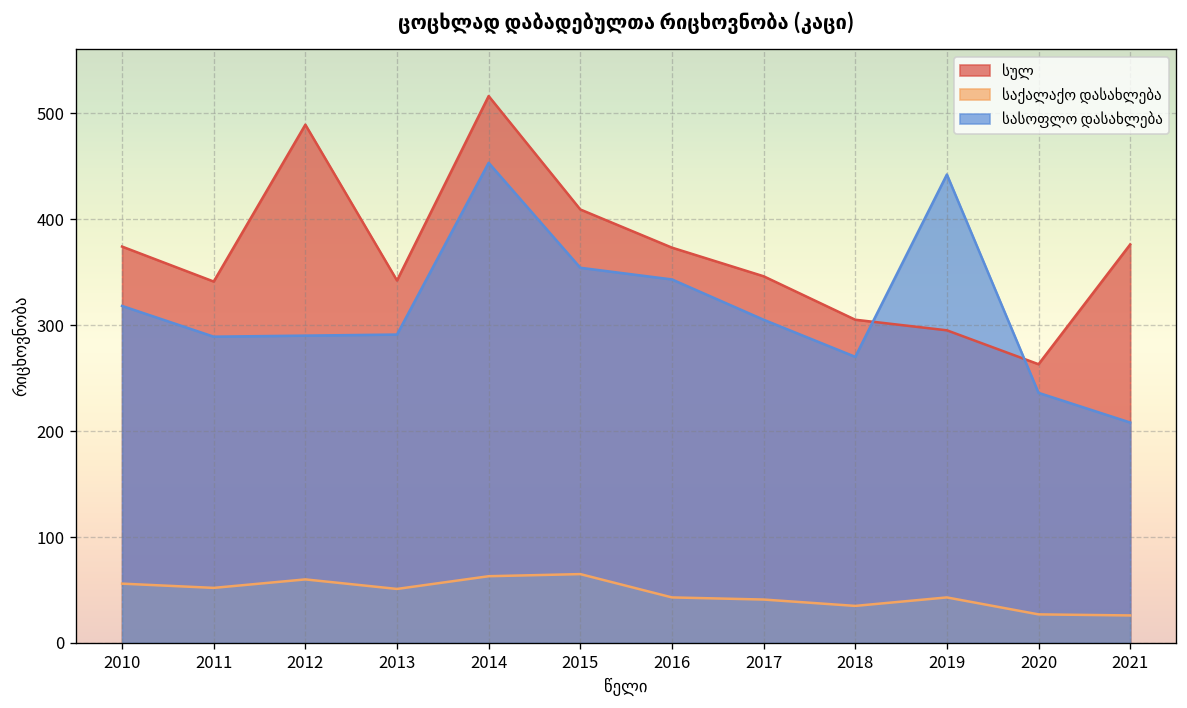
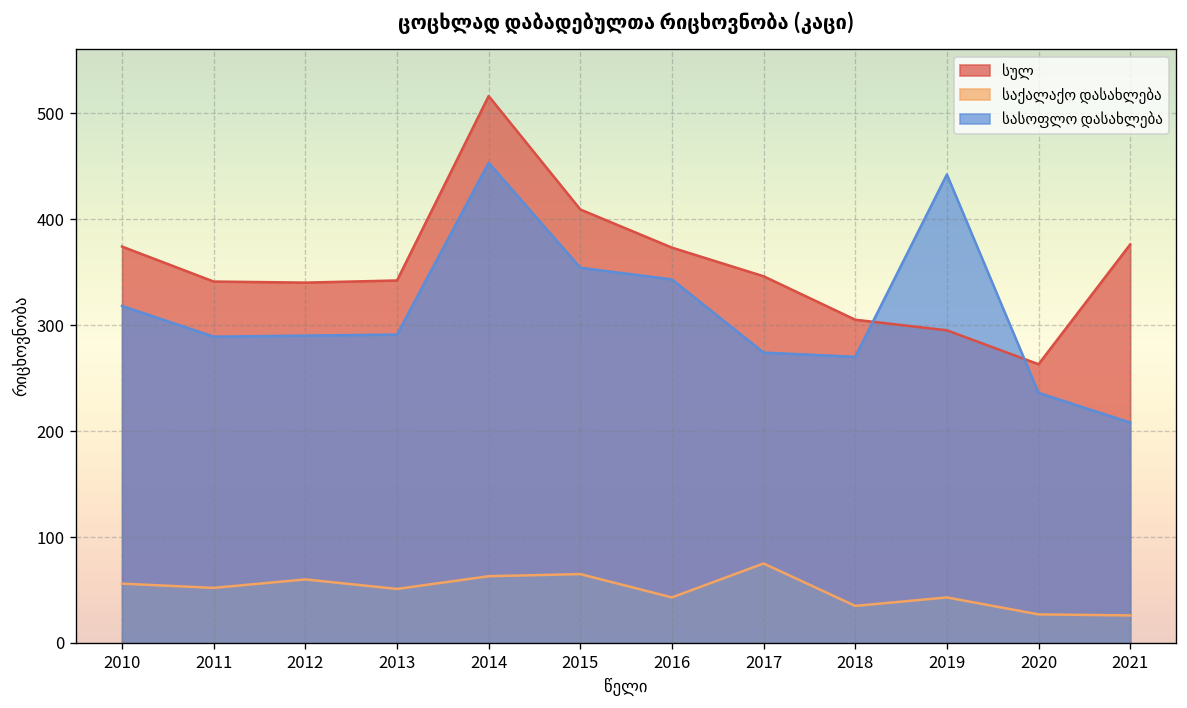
  {
    "სულ": {
      "2010": 370,
      "2011": 340,
-     "2012": 490,
+     "2012": 340,
      "2013": 340,
      "2014": 520,
      "2015": 410,
      "2016": 370,
      "2017": 350,
      "2018": 310,
      "2019": 300,
      "2020": 260,
      "2021": 380
    },
    "საქალაქო დასახლება": {
      "2010": 60,
      "2011": 50,
      "2012": 60,
      "2013": 50,
      "2014": 60,
      "2015": 70,
      "2016": 40,
-     "2017": 40,
+     "2017": 80,
      "2018": 40,
      "2019": 40,
      "2020": 30,
      "2021": 30
    },
    "სასოფლო დასახლება": {
      "2010": 320,
      "2011": 290,
      "2012": 290,
      "2013": 290,
      "2014": 450,
      "2015": 350,
      "2016": 340,
-     "2017": 310,
+     "2017": 270,
      "2018": 270,
      "2019": 440,
      "2020": 240,
      "2021": 210
    }
  }
